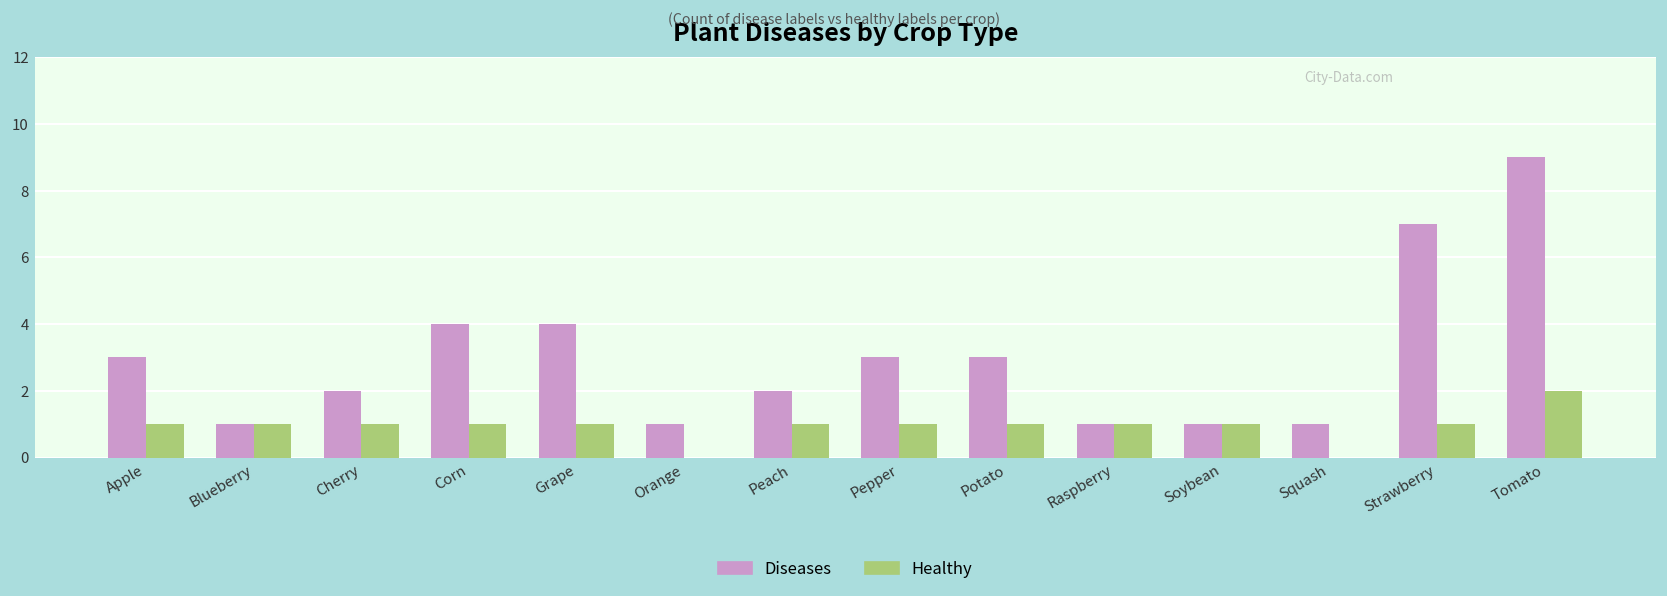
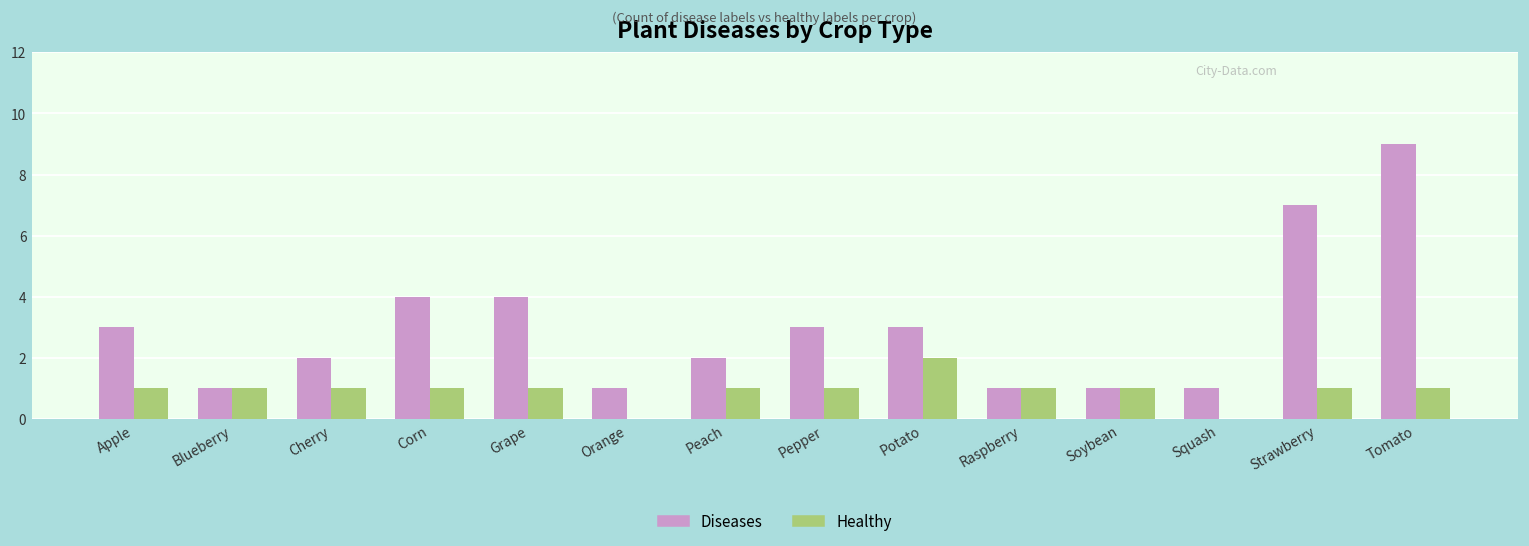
  {
    "Diseases": {
      "Apple": 3,
      "Blueberry": 1,
      "Cherry": 2,
      "Corn": 4,
      "Grape": 4,
      "Orange": 1,
      "Peach": 2,
      "Pepper": 3,
      "Potato": 3,
      "Raspberry": 1,
      "Soybean": 1,
      "Squash": 1,
      "Strawberry": 7,
      "Tomato": 9
    },
    "Healthy": {
      "Apple": 1,
      "Blueberry": 1,
      "Cherry": 1,
      "Corn": 1,
      "Grape": 1,
      "Orange": 0,
      "Peach": 1,
      "Pepper": 1,
-     "Potato": 1,
+     "Potato": 2,
      "Raspberry": 1,
      "Soybean": 1,
      "Squash": 0,
      "Strawberry": 1,
-     "Tomato": 2
+     "Tomato": 1
    }
  }
